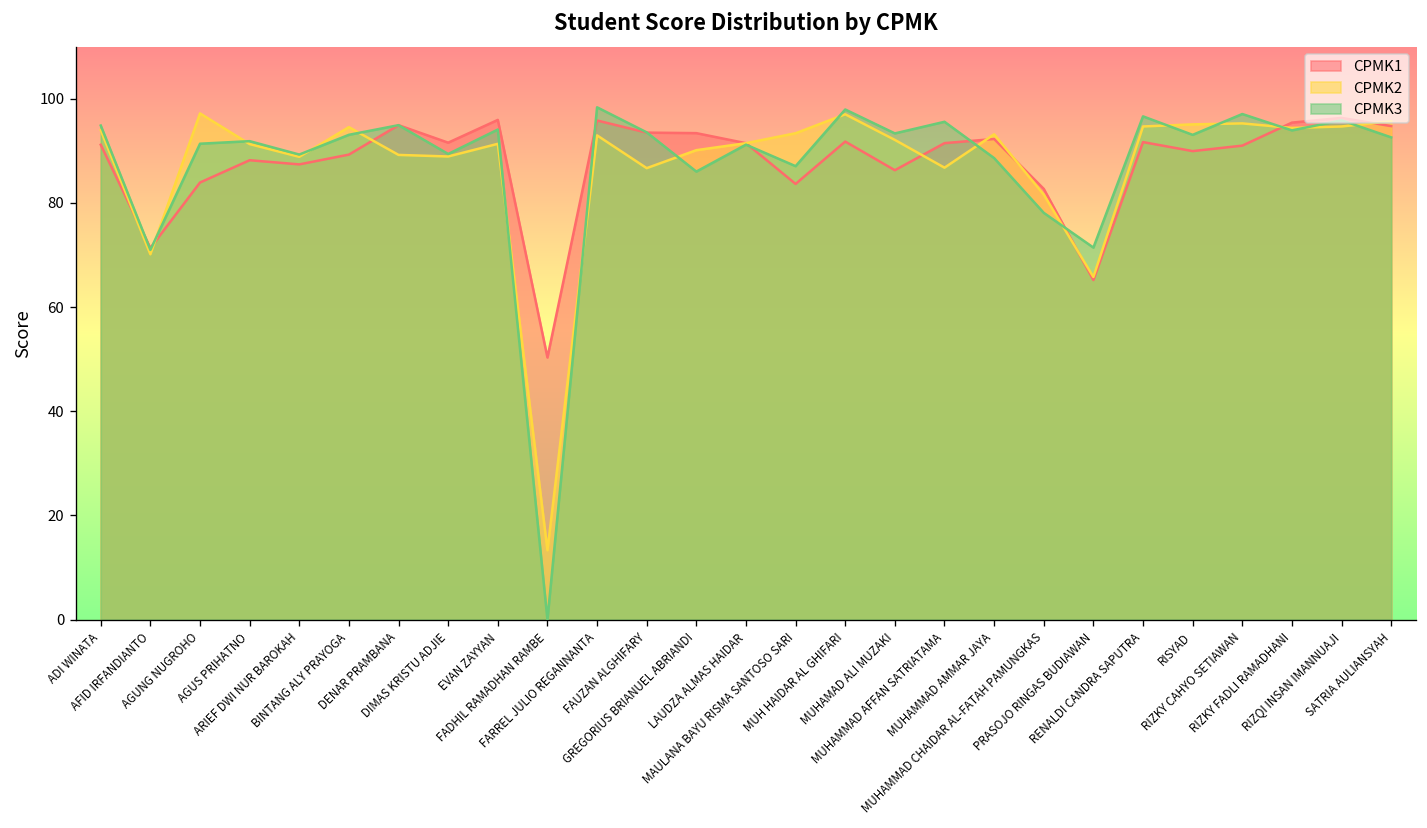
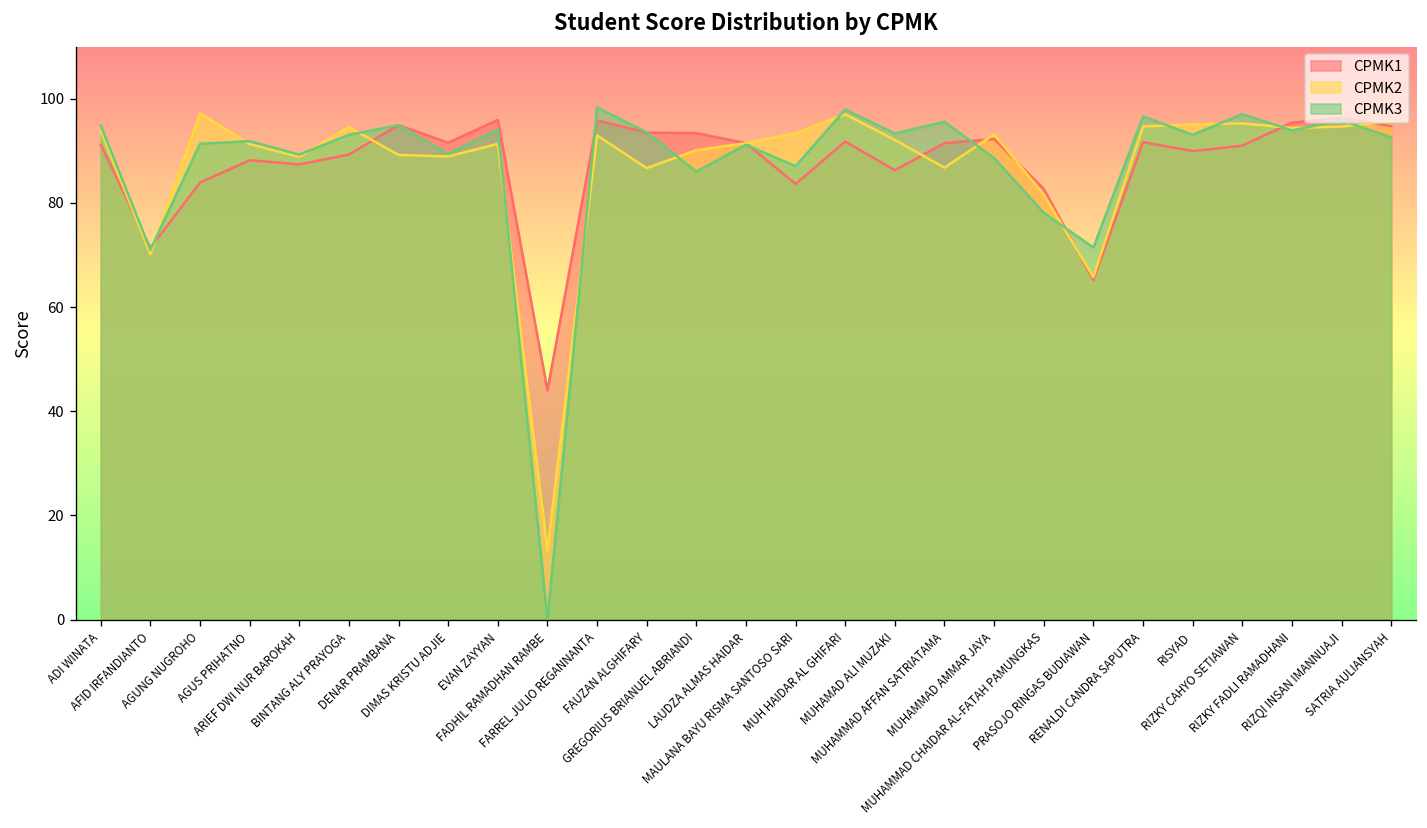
  {
    "CPMK1": {
      "ADI WINATA": 91,
      "AGUNG NUGROHO": 84,
      "AGUS PRIHATNO": 88,
      "ARIEF DWI NUR BAROKAH": 87,
      "BINTANG ALY PRAYOGA": 89,
      "DIMAS KRISTU ADJIE": 92,
      "EVAN ZAYYAN": 96,
-     "FADHIL RAMADHAN RAMBE": 50,
+     "FADHIL RAMADHAN RAMBE": 44,
      "FARREL JULIO REGANNANTA": 96,
      "GREGORIUS BRIANUEL ABRIANDI": 93,
      "MAULANA BAYU RISMA SANTOSO SARI": 84,
      "MUH HAIDAR AL GHIFARI": 92,
      "MUHAMAD ALI MUZAKI": 86,
      "MUHAMMAD AFFAN SATRIATAMA": 91,
      "MUHAMMAD AMMAR JAYA": 92,
      "MUHAMMAD CHAIDAR AL-FATAH PAMUNGKAS": 83,
      "PRASOJO RINGAS BUDIAWAN": 65,
      "RENALDI CANDRA SAPUTRA": 92,
      "RISYAD": 90,
      "RIZKY CAHYO SETIAWAN": 91,
      "RIZKY FADLI RAMADHANI": 95
    },
    "CPMK2": {
      "ADI WINATA": 94,
      "AFID IRFANDIANTO": 70,
      "AGUNG NUGROHO": 97,
      "BINTANG ALY PRAYOGA": 95,
      "DENAR PRAMBANA": 89,
      "EVAN ZAYYAN": 91,
      "FADHIL RAMADHAN RAMBE": 13,
      "FARREL JULIO REGANNANTA": 93,
      "FAUZAN ALGHIFARY": 87,
      "GREGORIUS BRIANUEL ABRIANDI": 90,
      "MAULANA BAYU RISMA SANTOSO SARI": 93,
      "MUH HAIDAR AL GHIFARI": 97,
      "MUHAMAD ALI MUZAKI": 92,
      "MUHAMMAD AFFAN SATRIATAMA": 87,
      "MUHAMMAD AMMAR JAYA": 93,
      "MUHAMMAD CHAIDAR AL-FATAH PAMUNGKAS": 82,
      "PRASOJO RINGAS BUDIAWAN": 66,
      "RENALDI CANDRA SAPUTRA": 95,
      "RISYAD": 95,
      "RIZKY CAHYO SETIAWAN": 95
    },
    "CPMK3": {
      "ADI WINATA": 95,
      "AGUNG NUGROHO": 91,
      "BINTANG ALY PRAYOGA": 93,
      "EVAN ZAYYAN": 94,
      "FADHIL RAMADHAN RAMBE": 0,
      "FARREL JULIO REGANNANTA": 98,
      "GREGORIUS BRIANUEL ABRIANDI": 86,
      "MAULANA BAYU RISMA SANTOSO SARI": 87,
      "MUH HAIDAR AL GHIFARI": 98,
      "MUHAMAD ALI MUZAKI": 93,
      "MUHAMMAD AFFAN SATRIATAMA": 96,
      "MUHAMMAD AMMAR JAYA": 89,
      "MUHAMMAD CHAIDAR AL-FATAH PAMUNGKAS": 78,
      "PRASOJO RINGAS BUDIAWAN": 71,
      "RENALDI CANDRA SAPUTRA": 97,
      "RISYAD": 93,
      "RIZKY CAHYO SETIAWAN": 97,
      "SATRIA AULIANSYAH": 93
    }
  }
